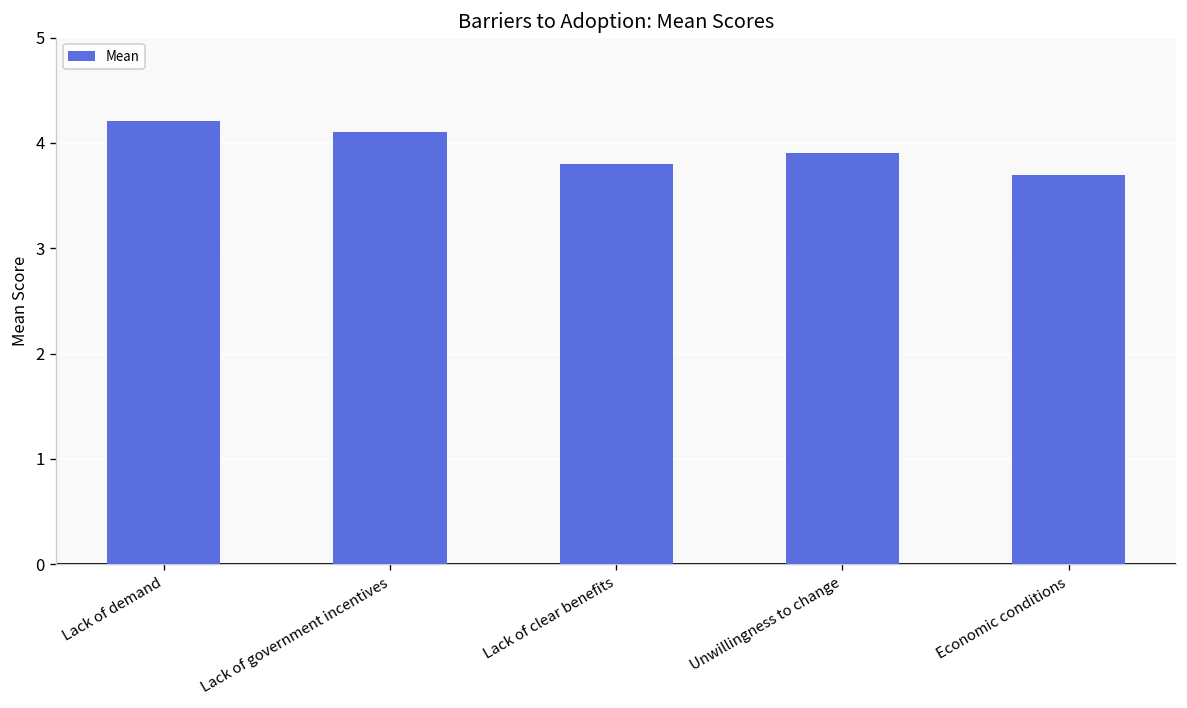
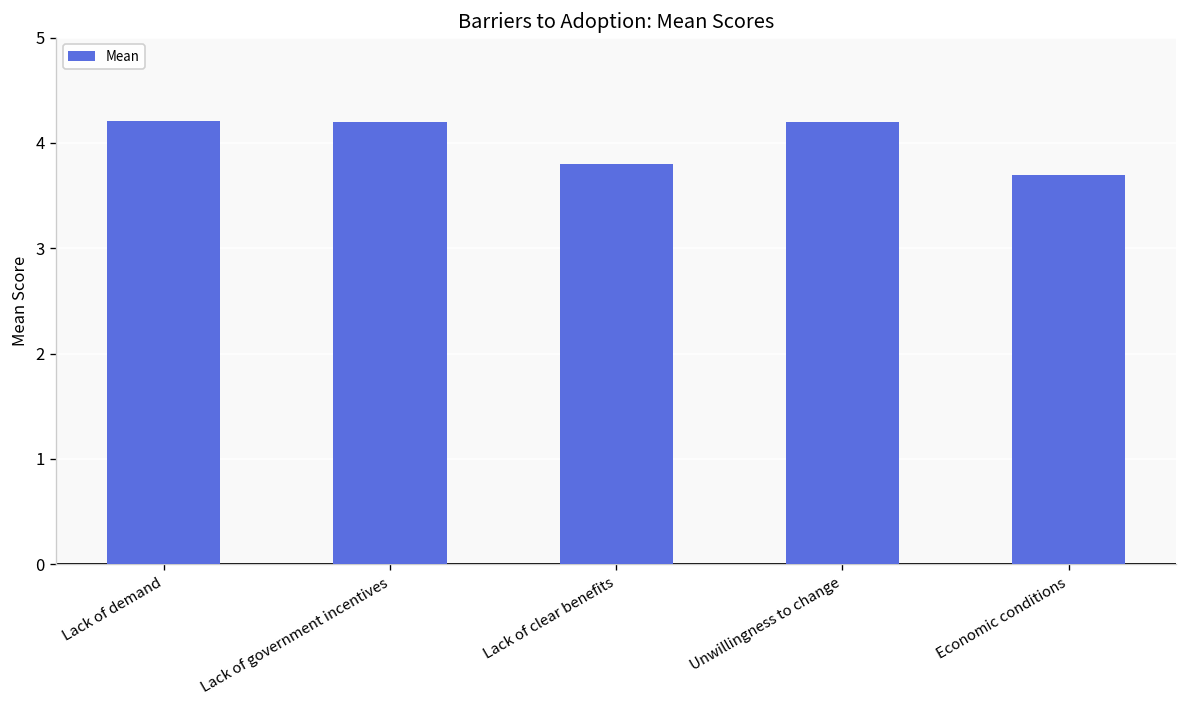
  {
    "Lack of demand": 4.2,
-   "Lack of government incentives": 4.1,
+   "Lack of government incentives": 4.2,
    "Lack of clear benefits": 3.8,
-   "Unwillingness to change": 3.9,
+   "Unwillingness to change": 4.2,
    "Economic conditions": 3.7
  }
